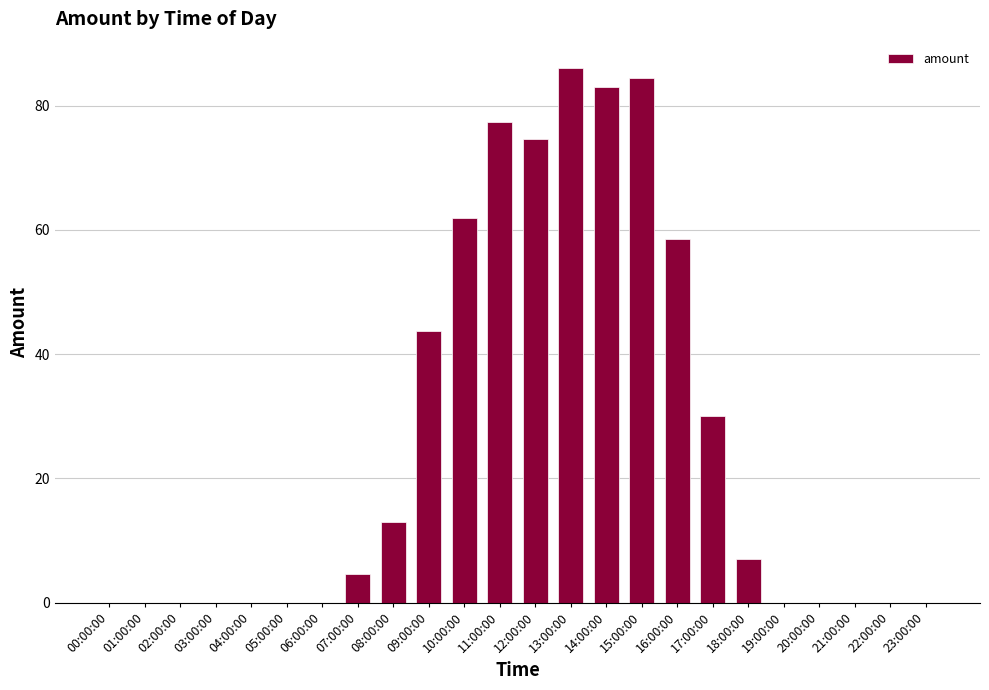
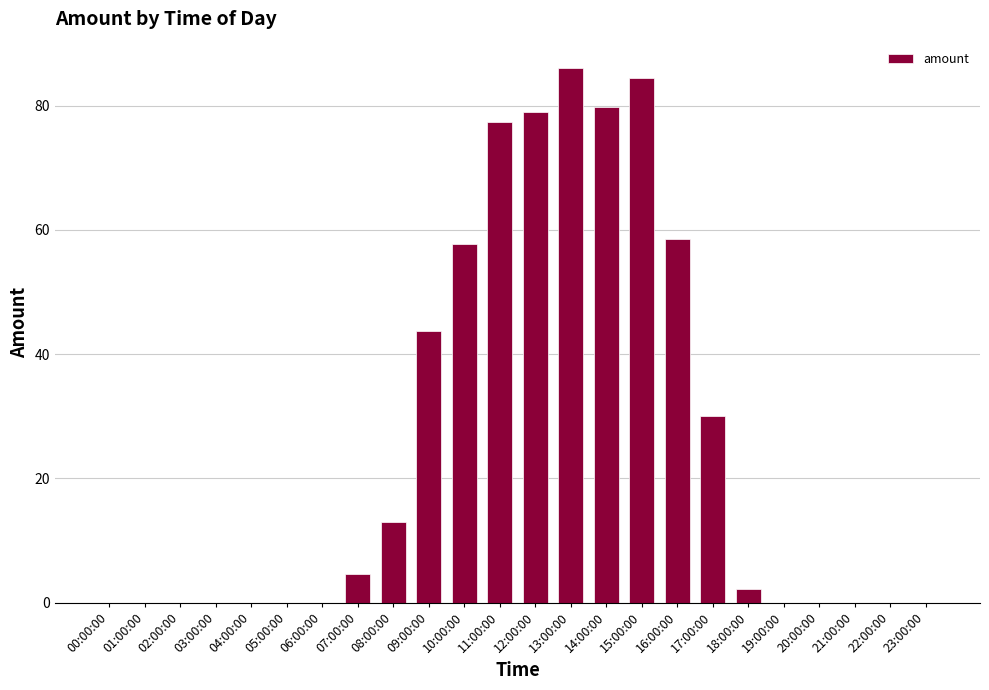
  {
    "00:00:00": 0,
    "01:00:00": 0,
    "02:00:00": 0,
    "03:00:00": 0,
    "04:00:00": 0,
    "05:00:00": 0,
    "06:00:00": 0,
    "07:00:00": 5,
    "08:00:00": 13,
    "09:00:00": 44,
-   "10:00:00": 62,
+   "10:00:00": 58,
    "11:00:00": 77,
-   "12:00:00": 75,
+   "12:00:00": 79,
    "13:00:00": 86,
-   "14:00:00": 83,
+   "14:00:00": 80,
    "15:00:00": 84,
    "16:00:00": 59,
    "17:00:00": 30,
-   "18:00:00": 7,
+   "18:00:00": 2,
    "19:00:00": 0,
    "20:00:00": 0,
    "21:00:00": 0,
    "22:00:00": 0,
    "23:00:00": 0
  }
